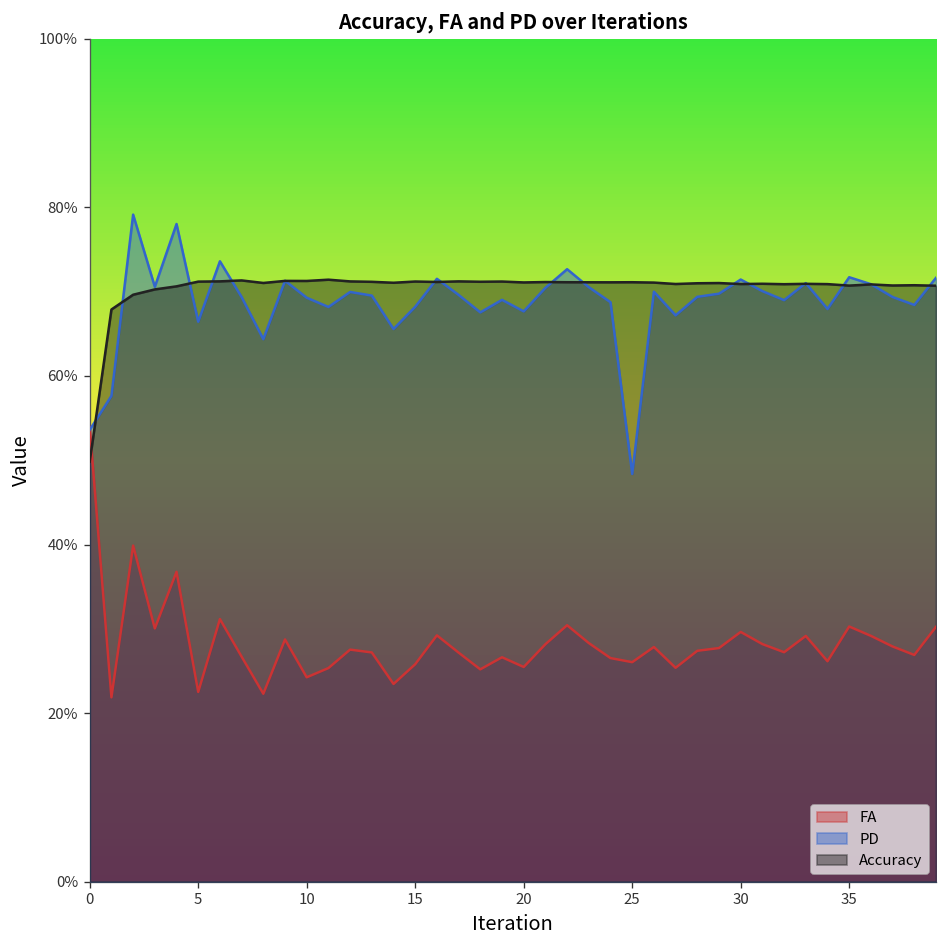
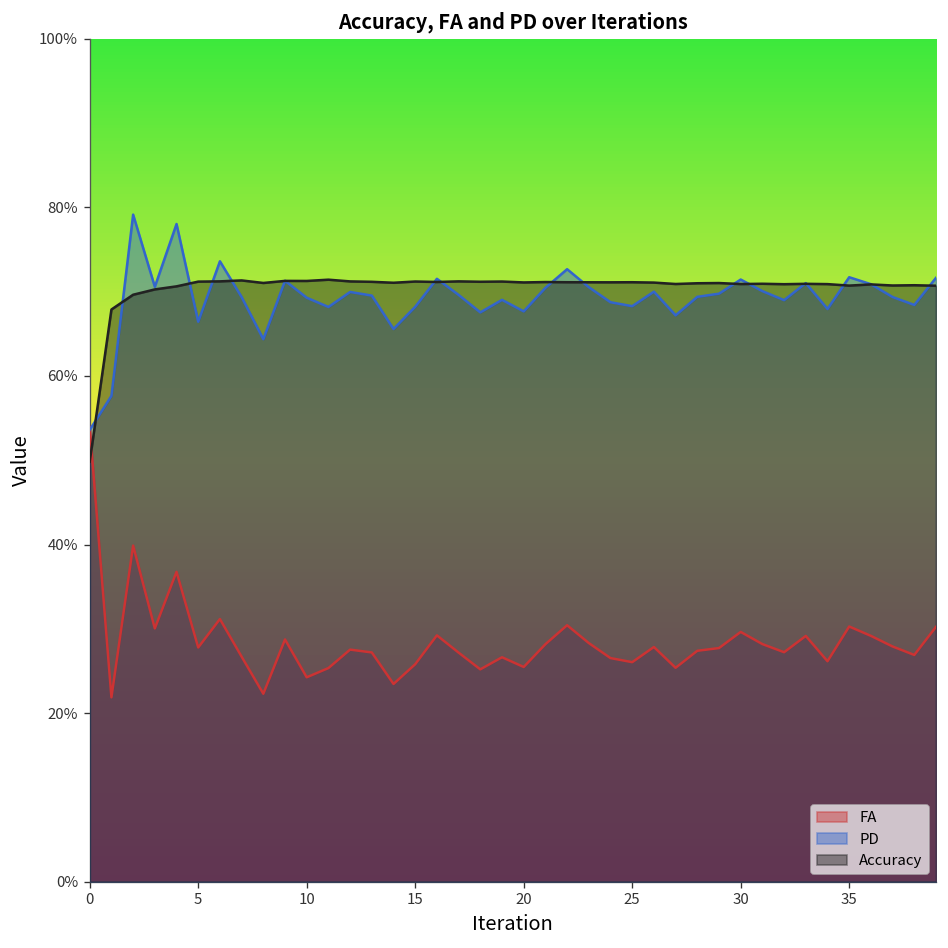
  {
    "FA": {
-     "5": "23%",
+     "5": "28%",
      "10": "24%",
      "15": "26%",
      "20": "25%",
      "25": "26%",
      "30": "30%",
      "35": "30%"
    },
    "PD": {
      "5": "66%",
      "10": "69%",
      "15": "68%",
      "20": "68%",
-     "25": "48%",
+     "25": "68%",
      "30": "71%",
      "35": "72%"
    },
    "Accuracy": {
      "0": "50%",
      "5": "71%",
      "10": "71%",
      "15": "71%",
      "20": "71%",
      "25": "71%",
      "30": "71%",
      "35": "71%"
    }
  }
